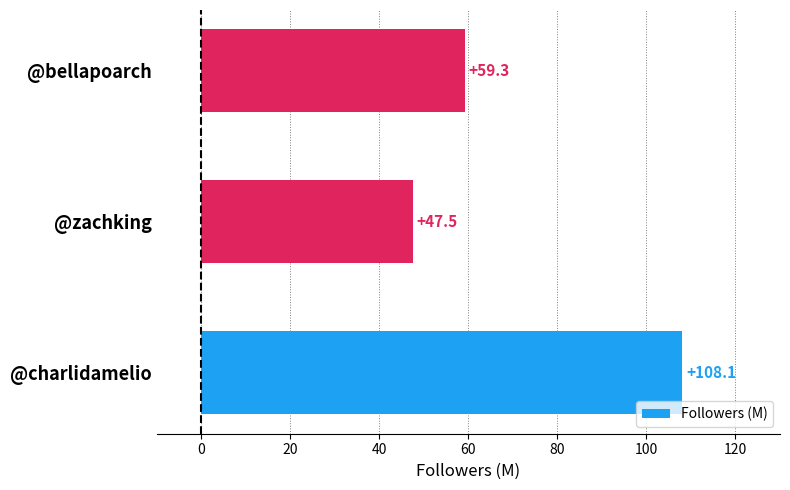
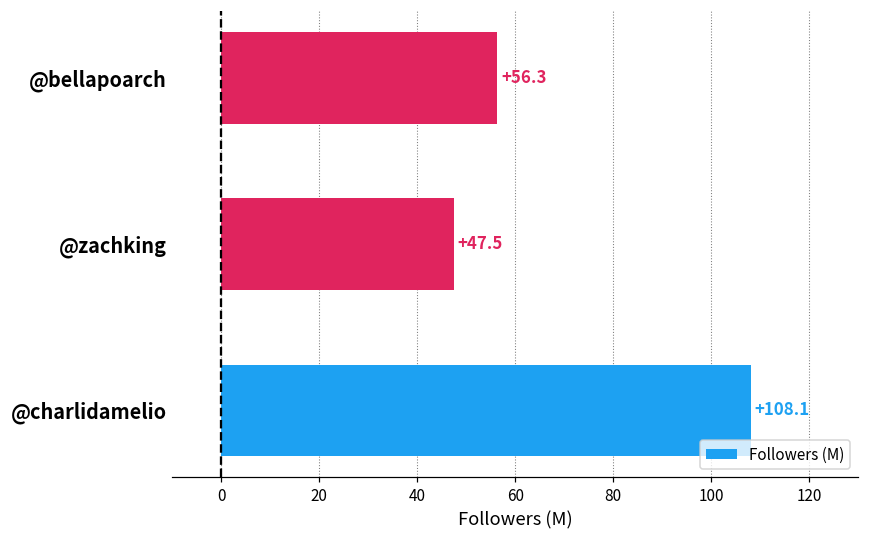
  {
-   "@bellapoarch": "+59.3",
+   "@bellapoarch": "+56.3",
    "@zachking": "+47.5",
    "@charlidamelio": "+108.1"
  }
